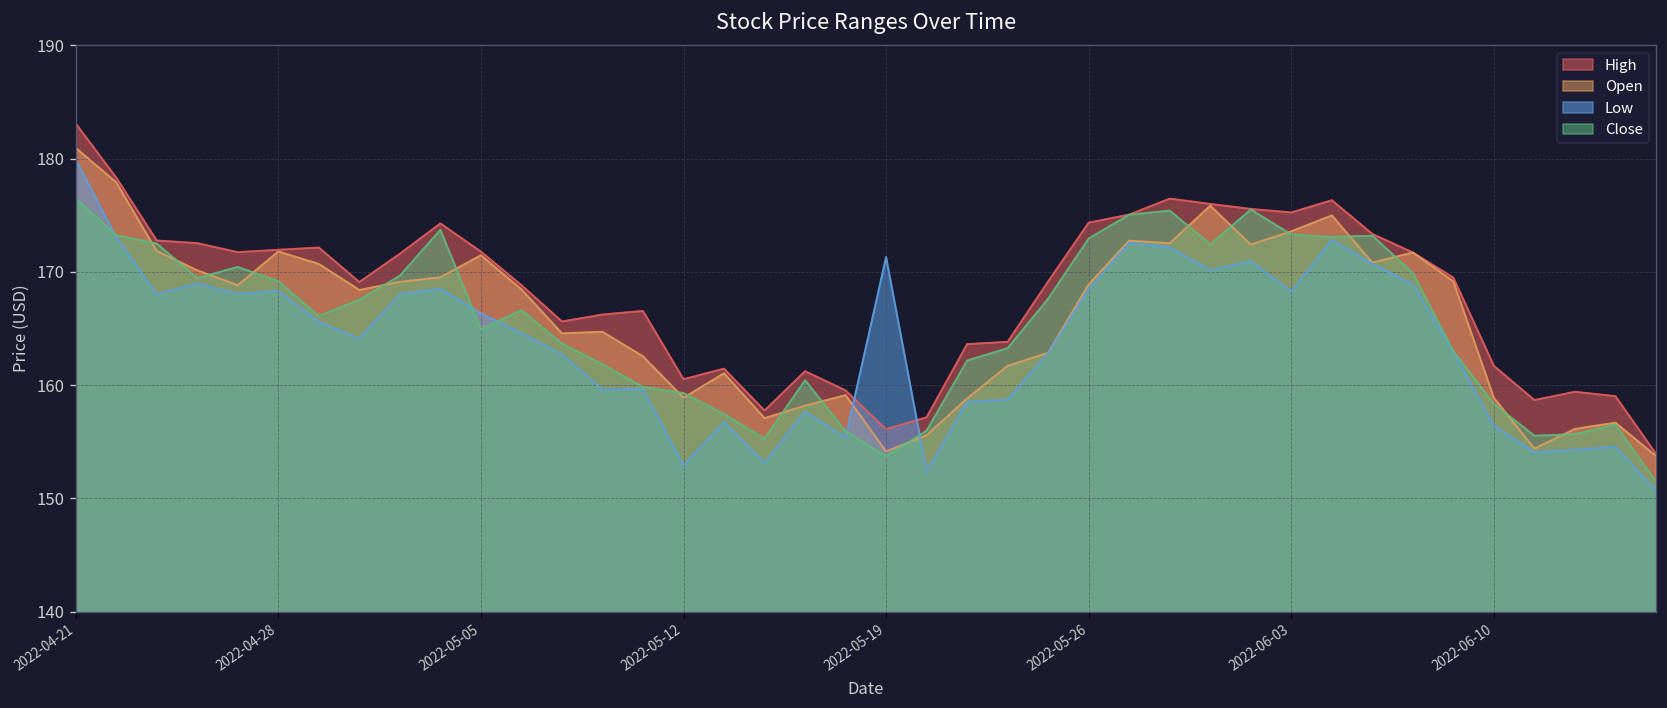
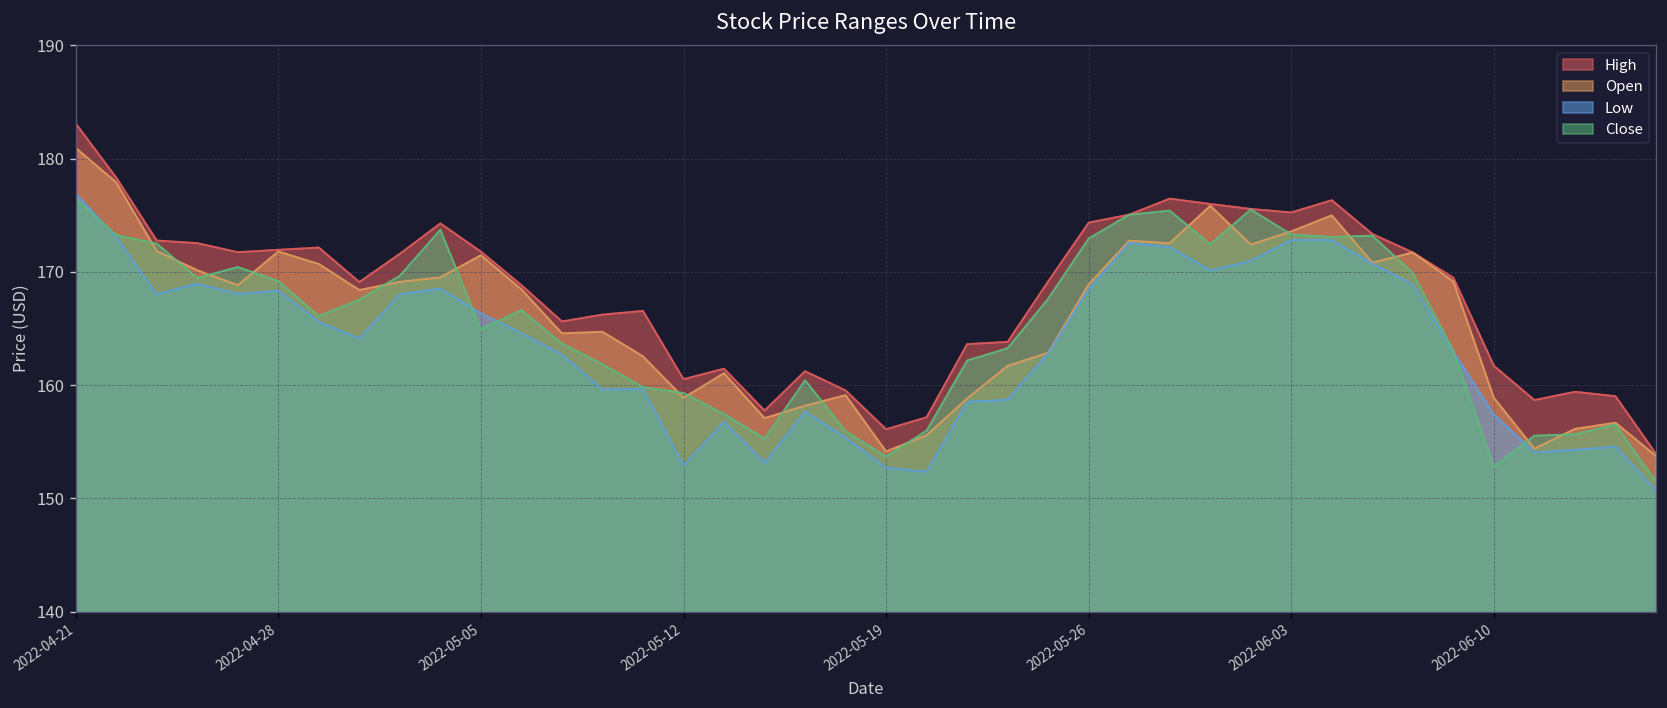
  {
    "Low": {
-     "2022-04-21": 180,
+     "2022-04-21": 177,
      "2022-04-28": 168,
      "2022-05-05": 166,
      "2022-05-12": 153,
-     "2022-05-19": 171,
+     "2022-05-19": 153,
      "2022-05-26": 168,
-     "2022-06-03": 168,
-     "2022-06-10": 156
+     "2022-06-03": 173,
+     "2022-06-10": 157
    },
    "Close": {
      "2022-04-21": 176,
      "2022-04-28": 169,
      "2022-05-05": 165,
      "2022-05-12": 159,
      "2022-05-19": 154,
      "2022-05-26": 173,
      "2022-06-03": 173,
-     "2022-06-10": 158
+     "2022-06-10": 153
    }
  }
